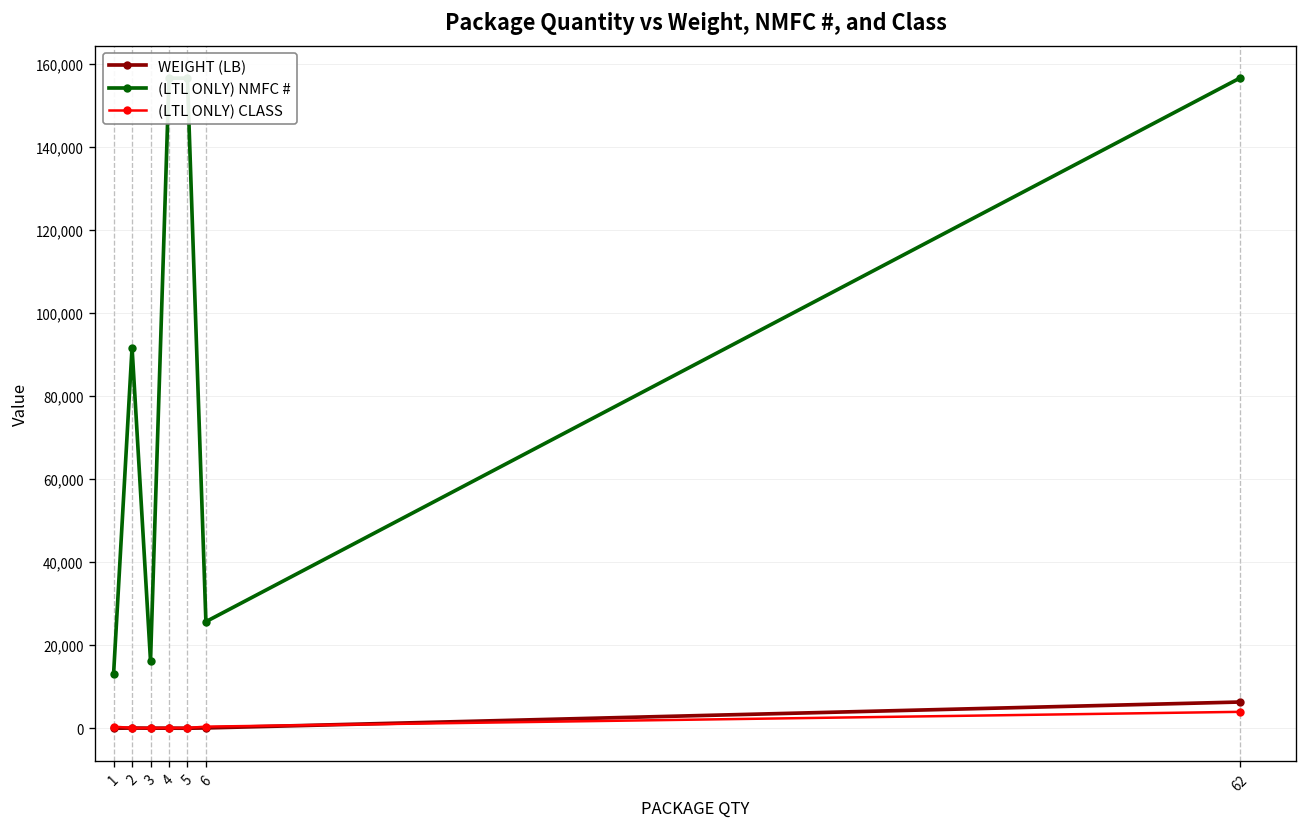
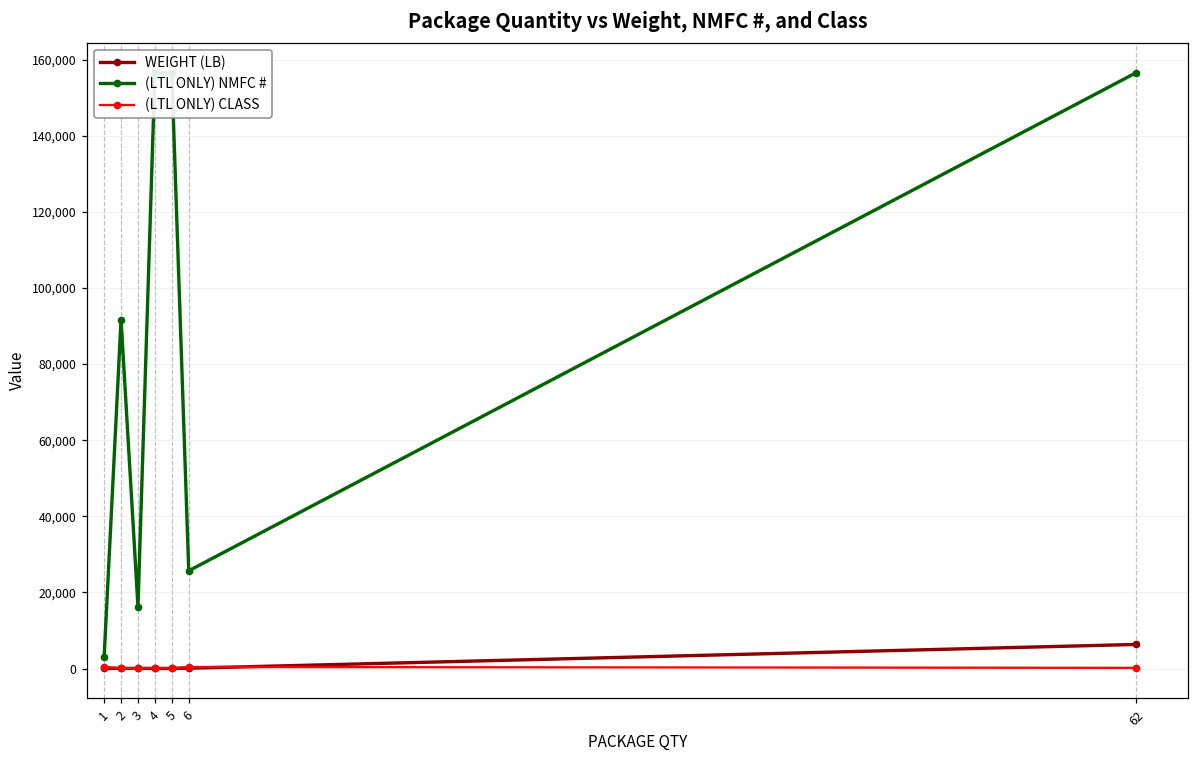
  {
    "WEIGHT (LB)": {
      "62": "6,000"
    },
    "(LTL ONLY) NMFC #": {
-     "1": "13,000",
+     "1": "3,000",
      "2": "92,000",
      "3": "16,000",
      "6": "26,000",
      "62": "157,000"
    },
    "(LTL ONLY) CLASS": {
-     "62": "4,000"
+     "62": "0"
    }
  }
